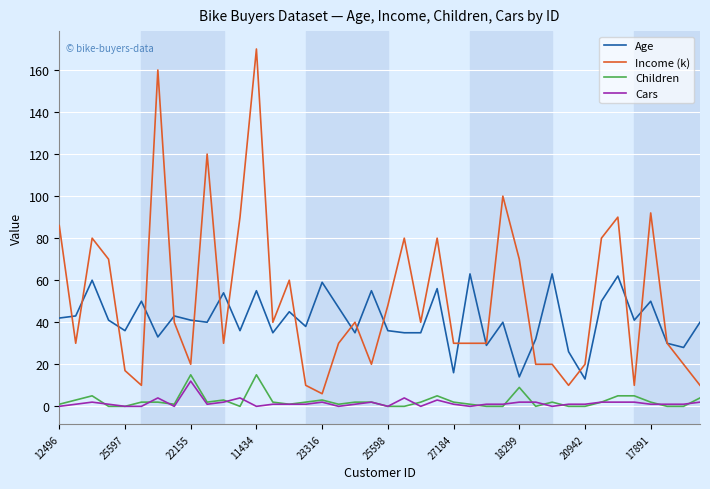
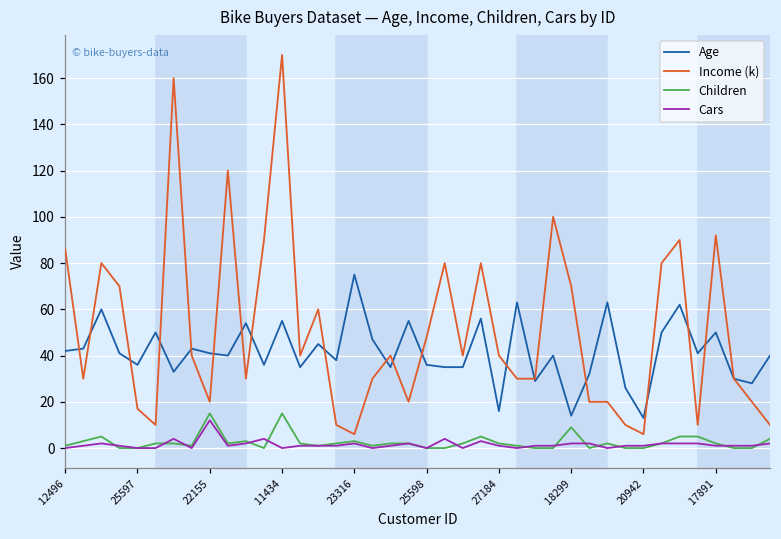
  {
    "Age": {
      "12496": 42,
      "25597": 36,
      "22155": 41,
      "11434": 55,
-     "23316": 59,
+     "23316": 75,
      "25598": 36,
      "27184": 16,
      "18299": 14,
      "20942": 13,
      "17891": 50
    },
    "Income (k)": {
      "12496": 86,
      "25597": 17,
      "22155": 20,
      "11434": 170,
      "23316": 6,
      "25598": 48,
-     "27184": 30,
+     "27184": 40,
      "18299": 70,
-     "20942": 20,
+     "20942": 6,
      "17891": 92
    },
    "Children": {
      "22155": 15,
      "11434": 15,
      "18299": 9
    },
    "Cars": {
      "22155": 12,
      "11434": 0,
      "18299": 2
    }
  }
